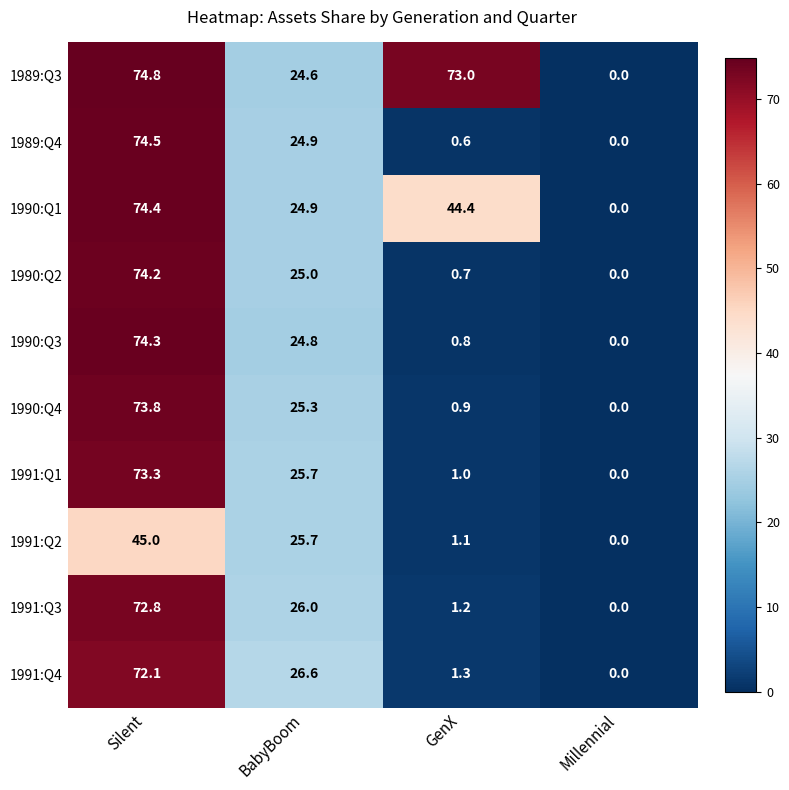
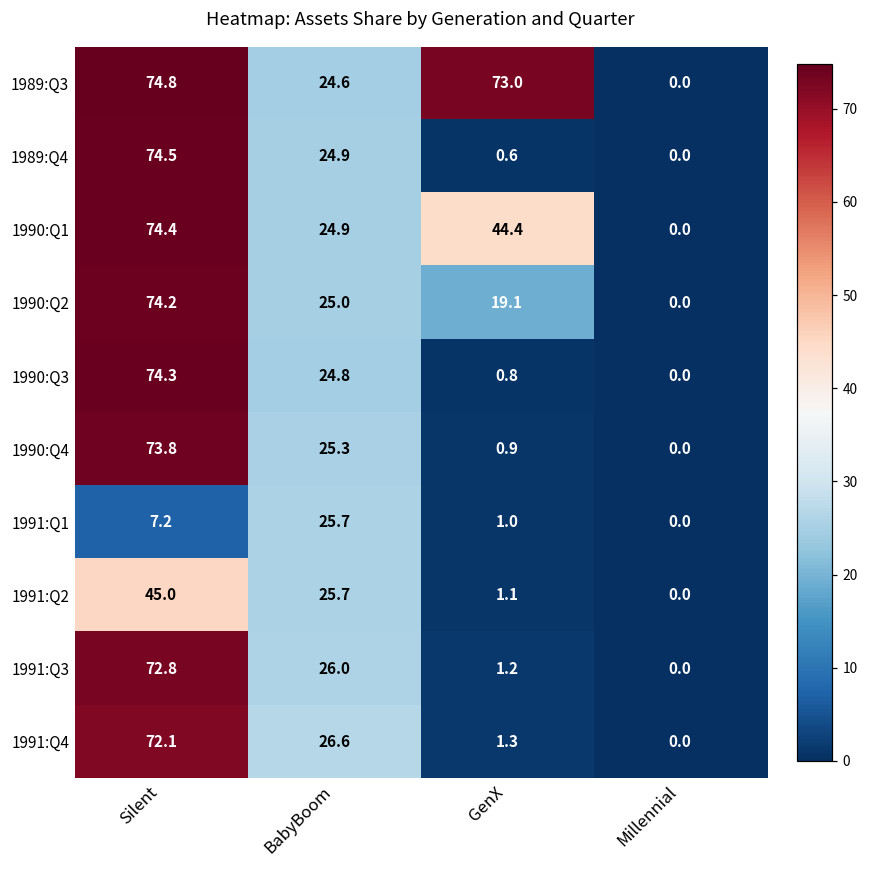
  {
    "1989:Q3": {
      "Silent": 74.8,
      "BabyBoom": 24.6,
      "GenX": 73.0,
      "Millennial": 0.0
    },
    "1989:Q4": {
      "Silent": 74.5,
      "BabyBoom": 24.9,
      "GenX": 0.6,
      "Millennial": 0.0
    },
    "1990:Q1": {
      "Silent": 74.4,
      "BabyBoom": 24.9,
      "GenX": 44.4,
      "Millennial": 0.0
    },
    "1990:Q2": {
      "Silent": 74.2,
      "BabyBoom": 25.0,
-     "GenX": 0.7,
+     "GenX": 19.1,
      "Millennial": 0.0
    },
    "1990:Q3": {
      "Silent": 74.3,
      "BabyBoom": 24.8,
      "GenX": 0.8,
      "Millennial": 0.0
    },
    "1990:Q4": {
      "Silent": 73.8,
      "BabyBoom": 25.3,
      "GenX": 0.9,
      "Millennial": 0.0
    },
    "1991:Q1": {
-     "Silent": 73.3,
+     "Silent": 7.2,
      "BabyBoom": 25.7,
      "GenX": 1.0,
      "Millennial": 0.0
    },
    "1991:Q2": {
      "Silent": 45.0,
      "BabyBoom": 25.7,
      "GenX": 1.1,
      "Millennial": 0.0
    },
    "1991:Q3": {
      "Silent": 72.8,
      "BabyBoom": 26.0,
      "GenX": 1.2,
      "Millennial": 0.0
    },
    "1991:Q4": {
      "Silent": 72.1,
      "BabyBoom": 26.6,
      "GenX": 1.3,
      "Millennial": 0.0
    }
  }
